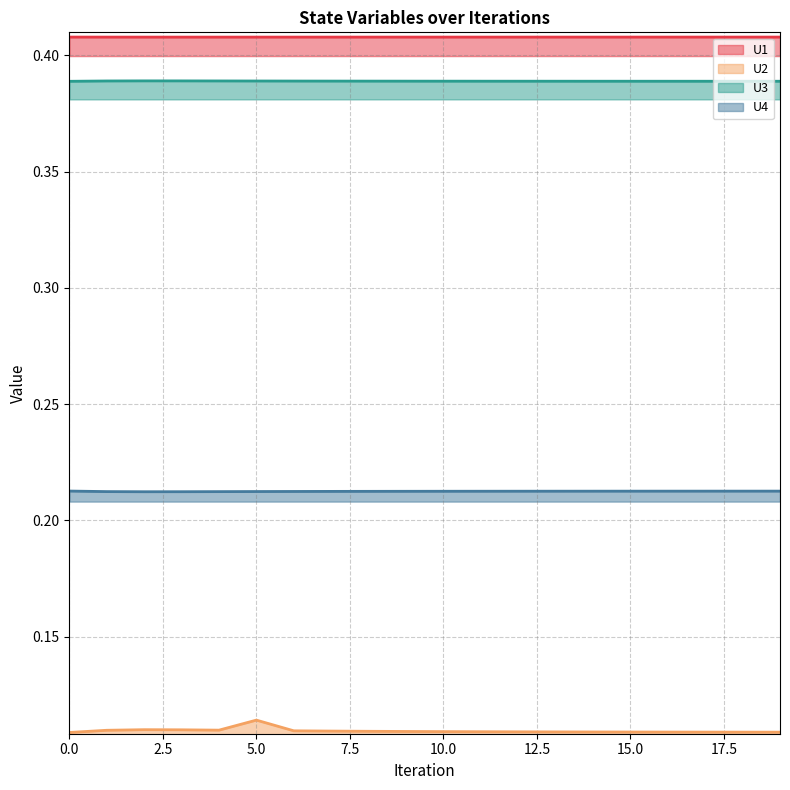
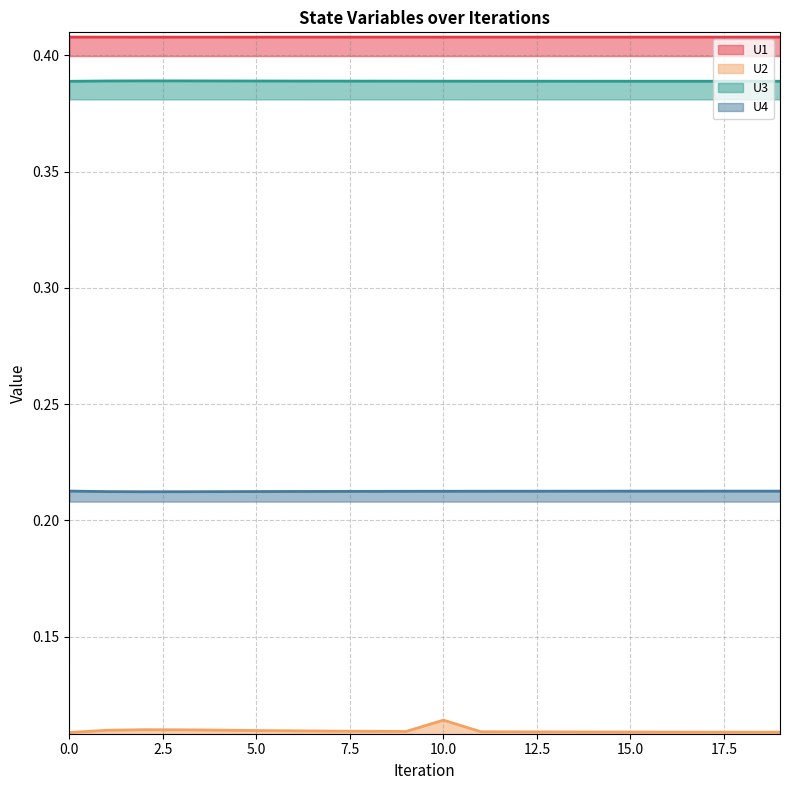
  {
    "U1": {
      "0.0": 0.408,
      "5.0": 0.408,
      "10.0": 0.408,
      "15.0": 0.408
    },
    "U2": {
      "0.0": 0.109,
-     "5.0": 0.114,
-     "10.0": 0.109,
+     "5.0": 0.110,
+     "10.0": 0.114,
      "15.0": 0.109
    }
  }
